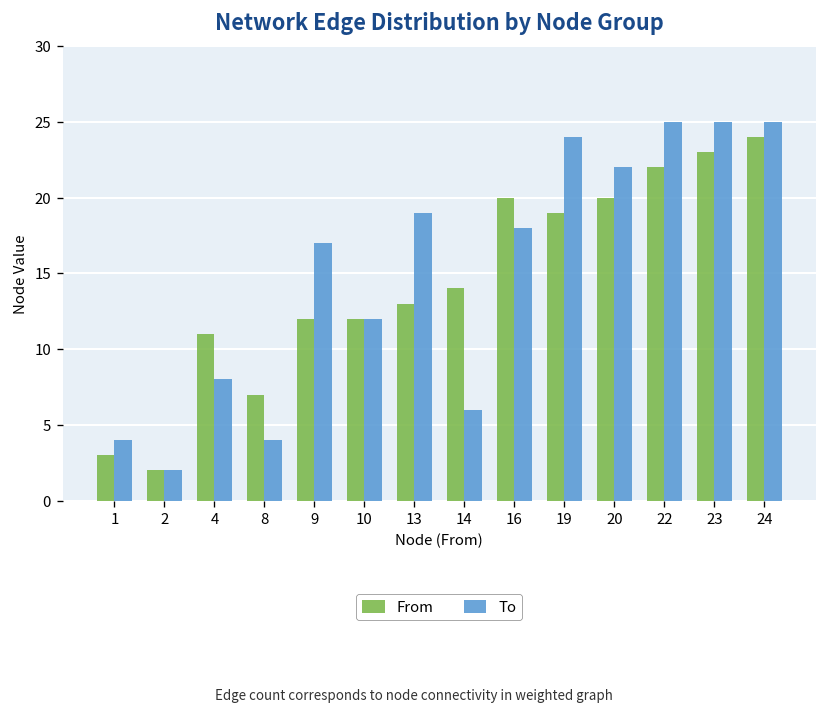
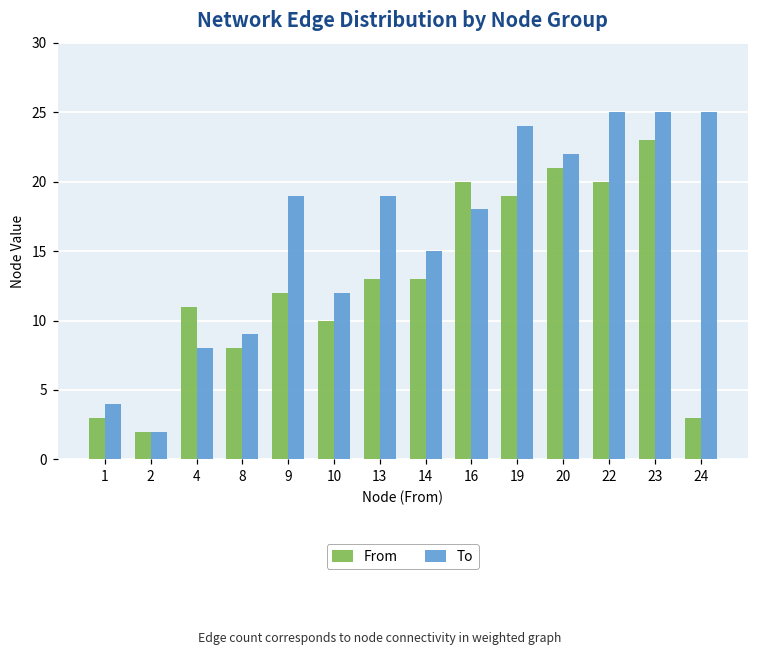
  {
    "From": {
      "1": 3,
      "2": 2,
      "4": 11,
-     "8": 7,
+     "8": 8,
      "9": 12,
-     "10": 12,
+     "10": 10,
      "13": 13,
-     "14": 14,
+     "14": 13,
      "16": 20,
      "19": 19,
-     "20": 20,
-     "22": 22,
+     "20": 21,
+     "22": 20,
      "23": 23,
-     "24": 24
+     "24": 3
    },
    "To": {
      "1": 4,
      "2": 2,
      "4": 8,
-     "8": 4,
-     "9": 17,
+     "8": 9,
+     "9": 19,
      "10": 12,
      "13": 19,
-     "14": 6,
+     "14": 15,
      "16": 18,
      "19": 24,
      "20": 22,
      "22": 25,
      "23": 25,
      "24": 25
    }
  }
